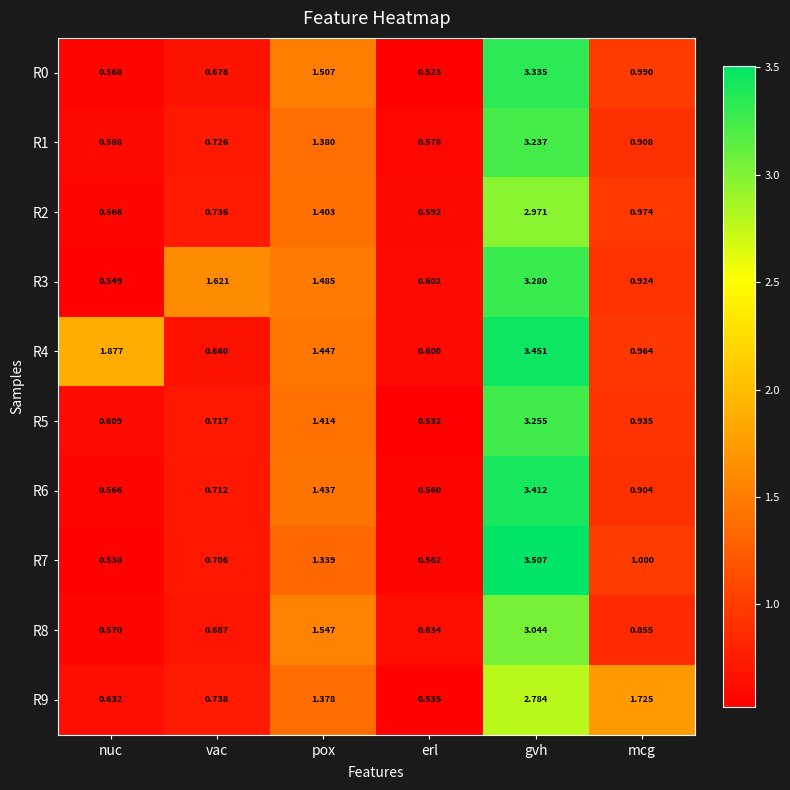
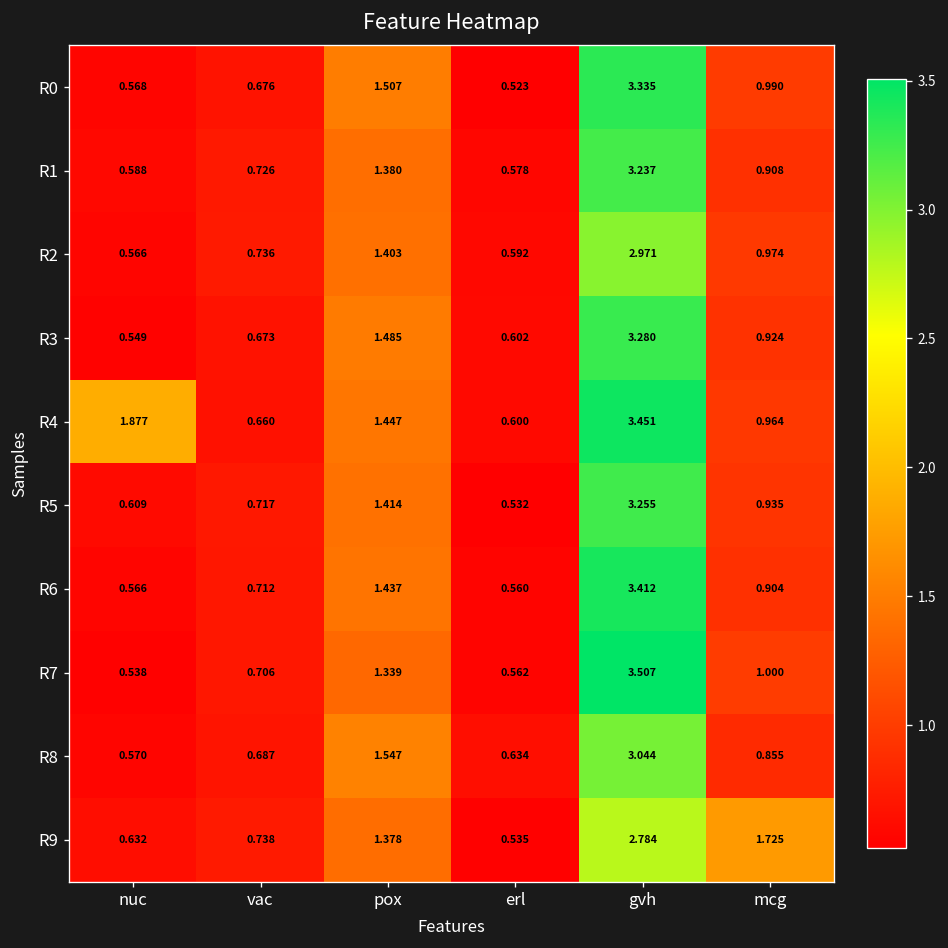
  {
    "R0": {
      "nuc": 0.568,
      "vac": 0.676,
      "pox": 1.507,
      "erl": 0.523,
      "gvh": 3.335,
      "mcg": 0.990
    },
    "R1": {
      "nuc": 0.588,
      "vac": 0.726,
      "pox": 1.380,
      "erl": 0.578,
      "gvh": 3.237,
      "mcg": 0.908
    },
    "R2": {
      "nuc": 0.566,
      "vac": 0.736,
      "pox": 1.403,
      "erl": 0.592,
      "gvh": 2.971,
      "mcg": 0.974
    },
    "R3": {
      "nuc": 0.549,
-     "vac": 1.621,
+     "vac": 0.673,
      "pox": 1.485,
      "erl": 0.602,
      "gvh": 3.280,
      "mcg": 0.924
    },
    "R4": {
      "nuc": 1.877,
      "vac": 0.660,
      "pox": 1.447,
      "erl": 0.600,
      "gvh": 3.451,
      "mcg": 0.964
    },
    "R5": {
      "nuc": 0.609,
      "vac": 0.717,
      "pox": 1.414,
      "erl": 0.532,
      "gvh": 3.255,
      "mcg": 0.935
    },
    "R6": {
      "nuc": 0.566,
      "vac": 0.712,
      "pox": 1.437,
      "erl": 0.560,
      "gvh": 3.412,
      "mcg": 0.904
    },
    "R7": {
      "nuc": 0.538,
      "vac": 0.706,
      "pox": 1.339,
      "erl": 0.562,
      "gvh": 3.507,
      "mcg": 1.000
    },
    "R8": {
      "nuc": 0.570,
      "vac": 0.687,
      "pox": 1.547,
      "erl": 0.634,
      "gvh": 3.044,
      "mcg": 0.855
    },
    "R9": {
      "nuc": 0.632,
      "vac": 0.738,
      "pox": 1.378,
      "erl": 0.535,
      "gvh": 2.784,
      "mcg": 1.725
    }
  }
